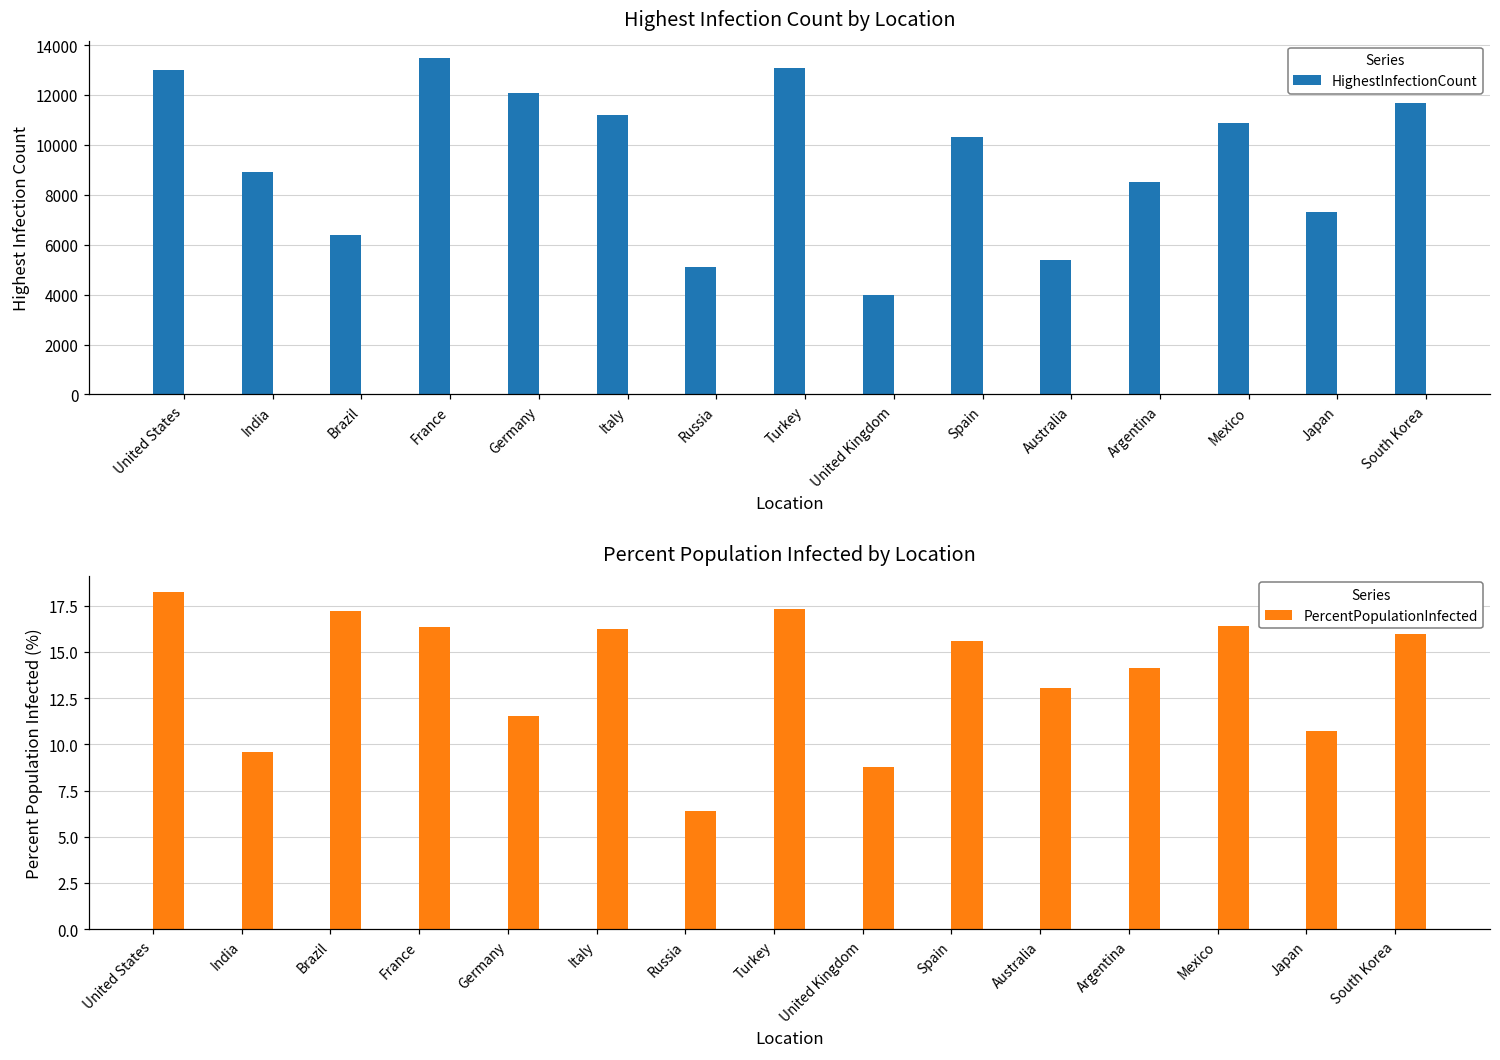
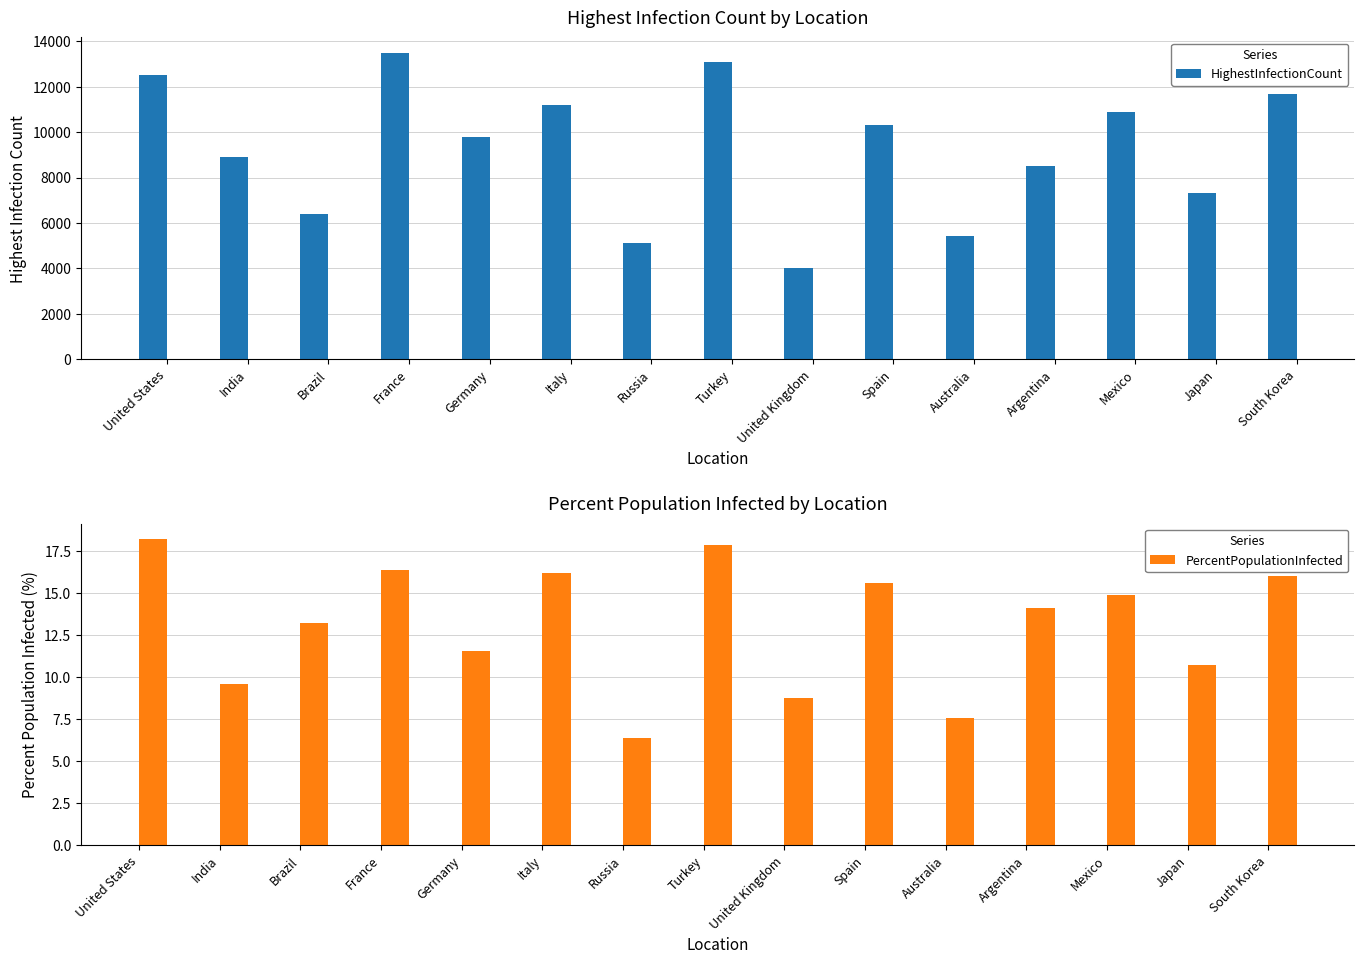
  {
    "Highest Infection Count by Location": {
-     "United States": 13000,
+     "United States": 12500,
      "India": 8900,
      "Brazil": 6400,
      "France": 13500,
-     "Germany": 12100,
+     "Germany": 9800,
      "Italy": 11200,
      "Russia": 5100,
      "Turkey": 13100,
      "United Kingdom": 4000,
      "Spain": 10300,
      "Australia": 5400,
      "Argentina": 8500,
      "Mexico": 10900,
      "Japan": 7300,
      "South Korea": 11700
    },
    "Percent Population Infected by Location": {
      "United States": 18.2,
      "India": 9.6,
-     "Brazil": 17.2,
+     "Brazil": 13.2,
      "France": 16.4,
      "Germany": 11.5,
      "Italy": 16.2,
      "Russia": 6.4,
-     "Turkey": 17.3,
+     "Turkey": 17.9,
      "United Kingdom": 8.8,
      "Spain": 15.6,
-     "Australia": 13.0,
+     "Australia": 7.5,
      "Argentina": 14.1,
-     "Mexico": 16.4,
+     "Mexico": 14.9,
      "Japan": 10.7,
      "South Korea": 16.0
    }
  }
